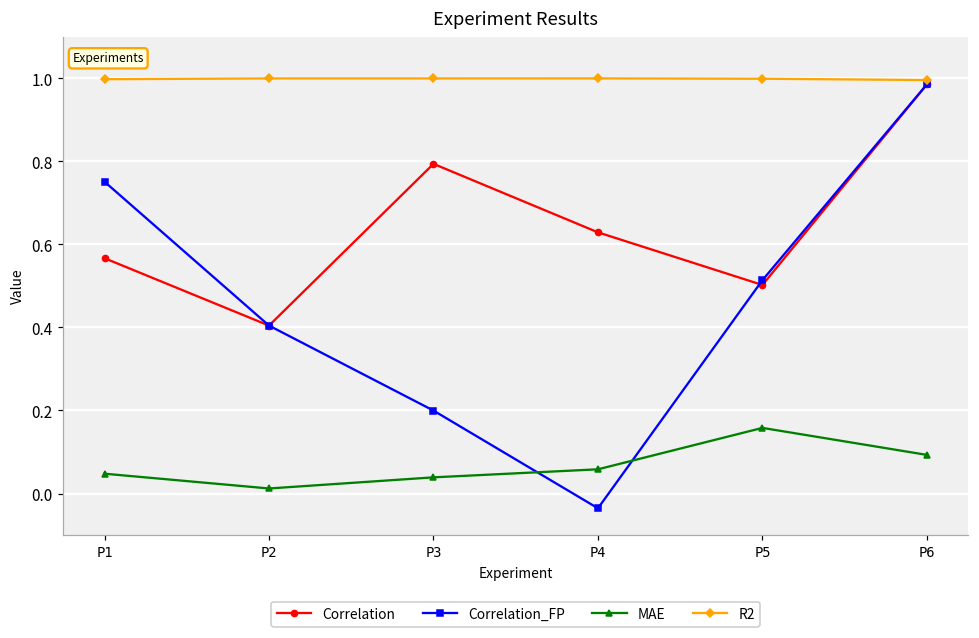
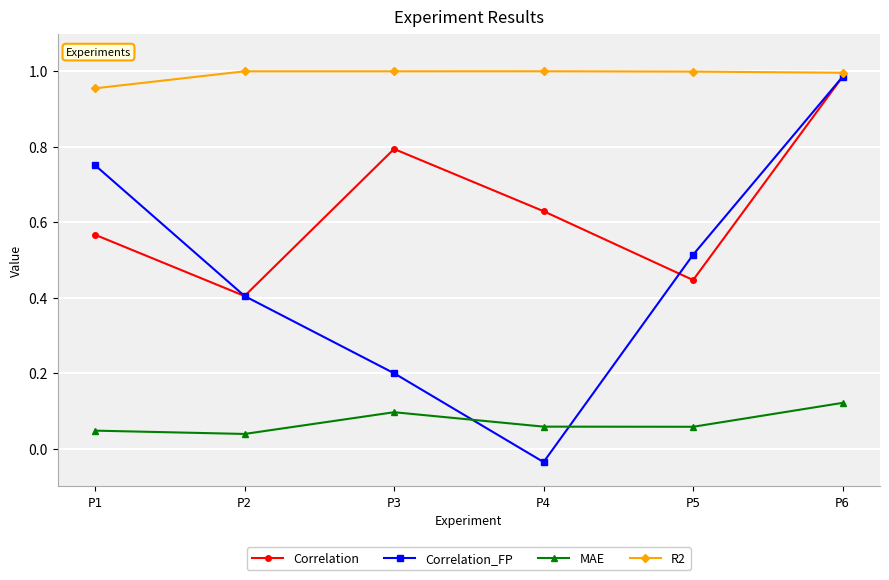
  {
    "Correlation": {
      "P1": 0.57,
      "P3": 0.79,
      "P4": 0.63,
-     "P5": 0.50
+     "P5": 0.45
    },
    "Correlation_FP": {
      "P1": 0.75,
      "P3": 0.20,
      "P4": -0.04,
      "P5": 0.51
    },
    "MAE": {
      "P1": 0.05,
-     "P2": 0.01,
-     "P3": 0.04,
+     "P2": 0.04,
+     "P3": 0.10,
      "P4": 0.06,
-     "P5": 0.16,
-     "P6": 0.09
+     "P5": 0.06,
+     "P6": 0.12
    },
    "R2": {
-     "P1": 1.00,
+     "P1": 0.95,
      "P2": 1.00,
      "P3": 1.00,
      "P4": 1.00,
      "P5": 1.00,
      "P6": 1.00
    }
  }
